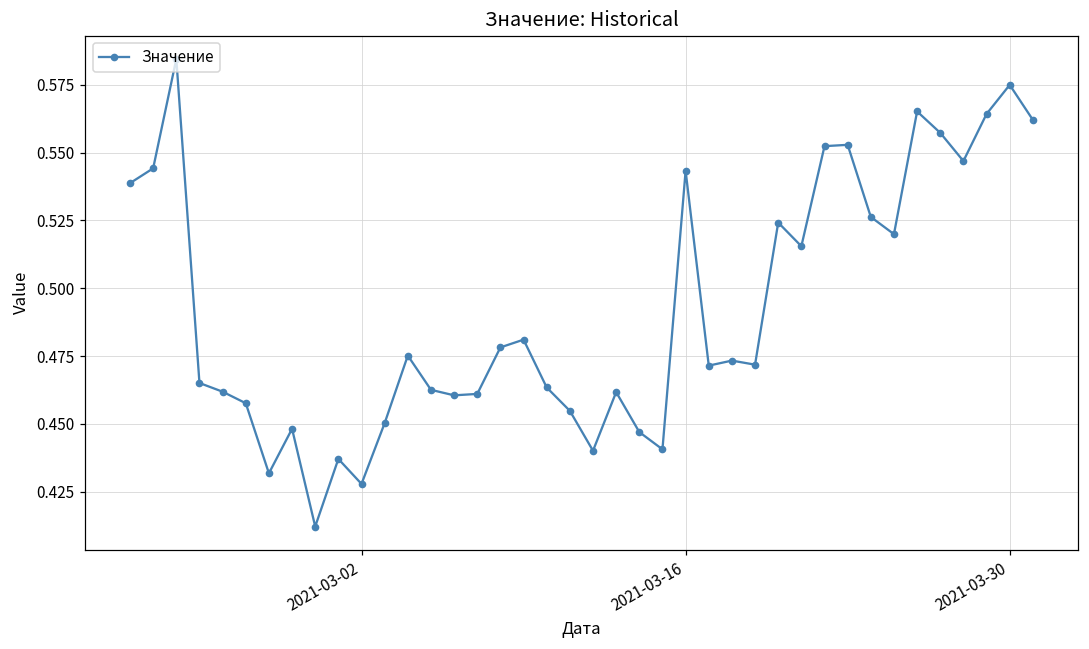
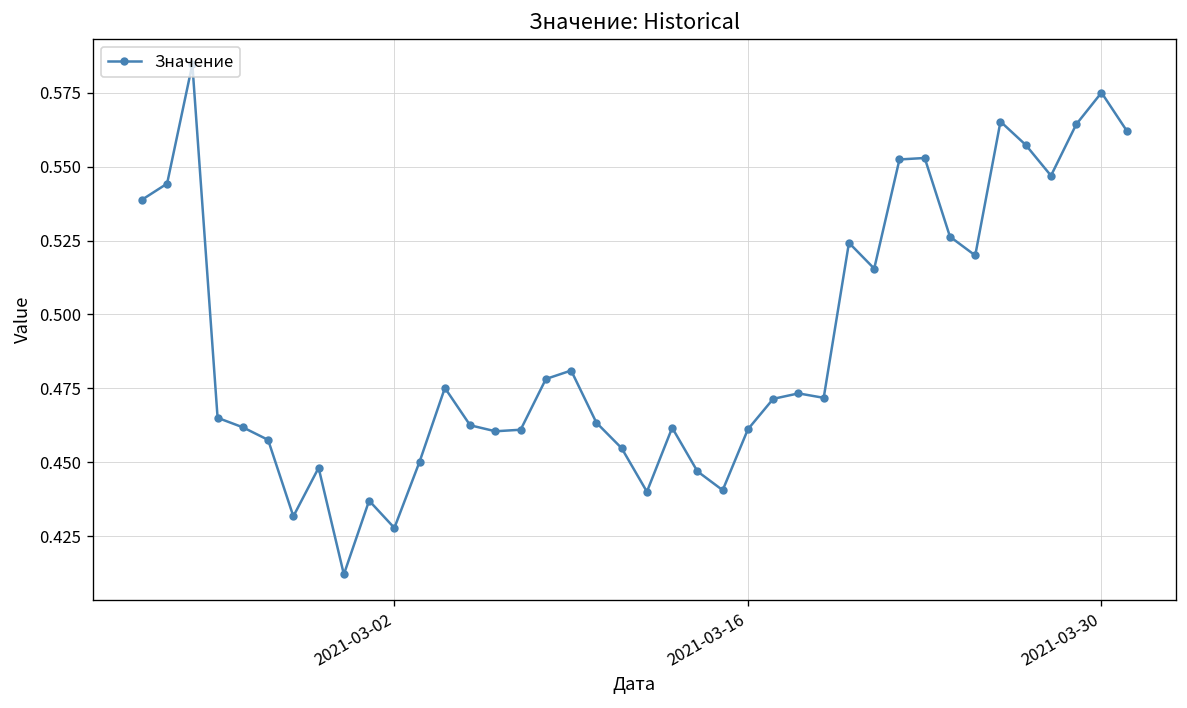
  {
    "2021-03-02": 0.428,
-   "2021-03-16": 0.543,
+   "2021-03-16": 0.461,
    "2021-03-30": 0.575
  }
